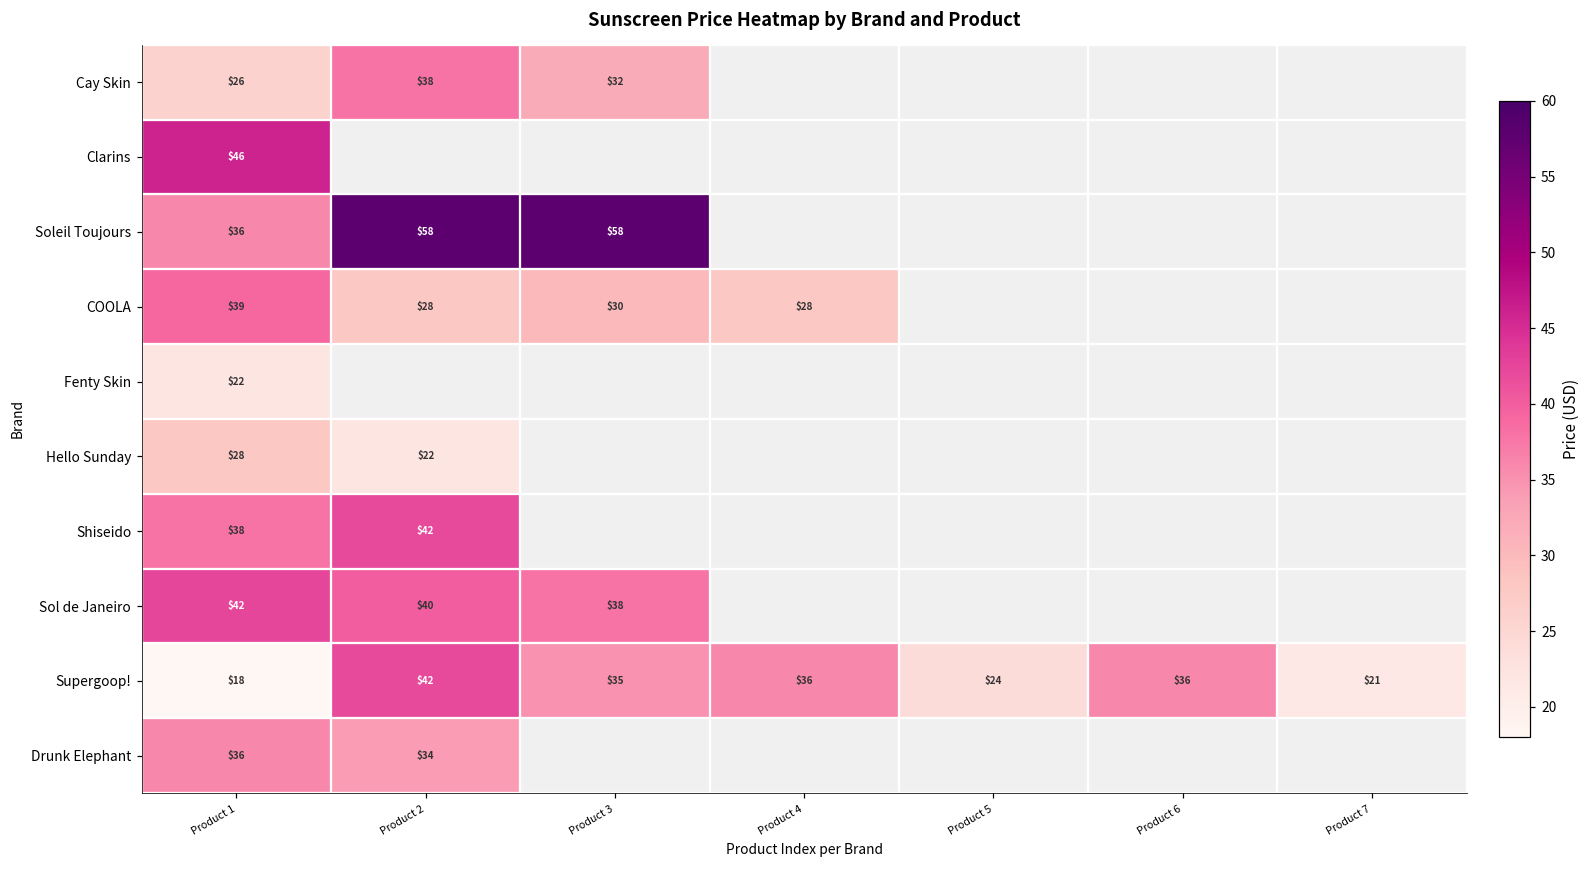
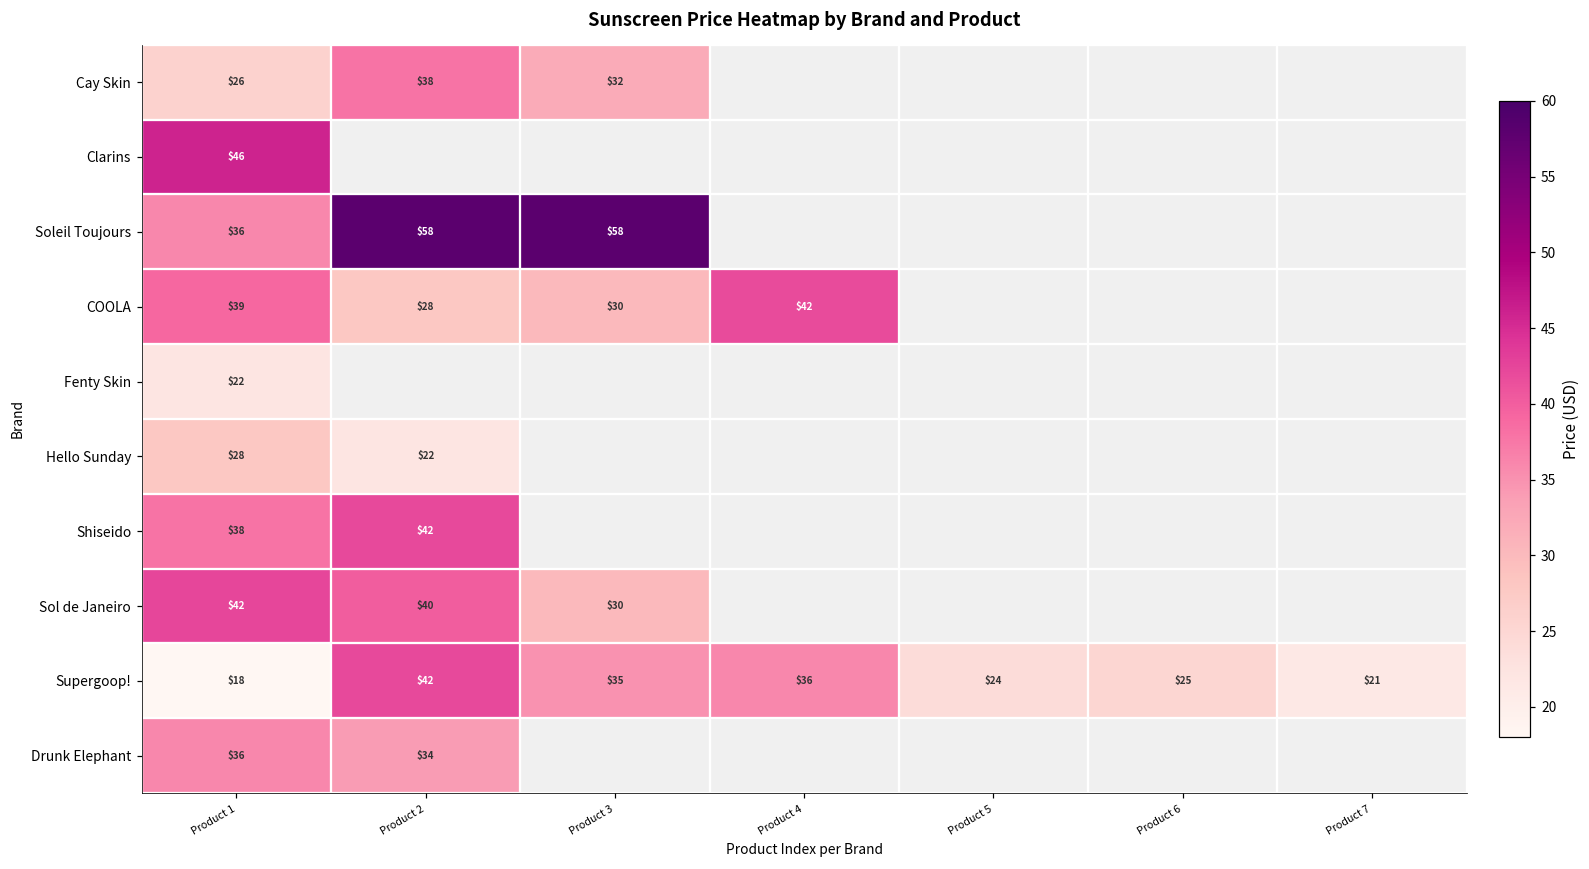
  {
    "Cay Skin": {
      "Product 1": "$26",
      "Product 2": "$38",
      "Product 3": "$32"
    },
    "Clarins": {
      "Product 1": "$46"
    },
    "Soleil Toujours": {
      "Product 1": "$36",
      "Product 2": "$58",
      "Product 3": "$58"
    },
    "COOLA": {
      "Product 1": "$39",
      "Product 2": "$28",
      "Product 3": "$30",
-     "Product 4": "$28"
+     "Product 4": "$42"
    },
    "Fenty Skin": {
      "Product 1": "$22"
    },
    "Hello Sunday": {
      "Product 1": "$28",
      "Product 2": "$22"
    },
    "Shiseido": {
      "Product 1": "$38",
      "Product 2": "$42"
    },
    "Sol de Janeiro": {
      "Product 1": "$42",
      "Product 2": "$40",
-     "Product 3": "$38"
+     "Product 3": "$30"
    },
    "Supergoop!": {
      "Product 1": "$18",
      "Product 2": "$42",
      "Product 3": "$35",
      "Product 4": "$36",
      "Product 5": "$24",
-     "Product 6": "$36",
+     "Product 6": "$25",
      "Product 7": "$21"
    },
    "Drunk Elephant": {
      "Product 1": "$36",
      "Product 2": "$34"
    }
  }
